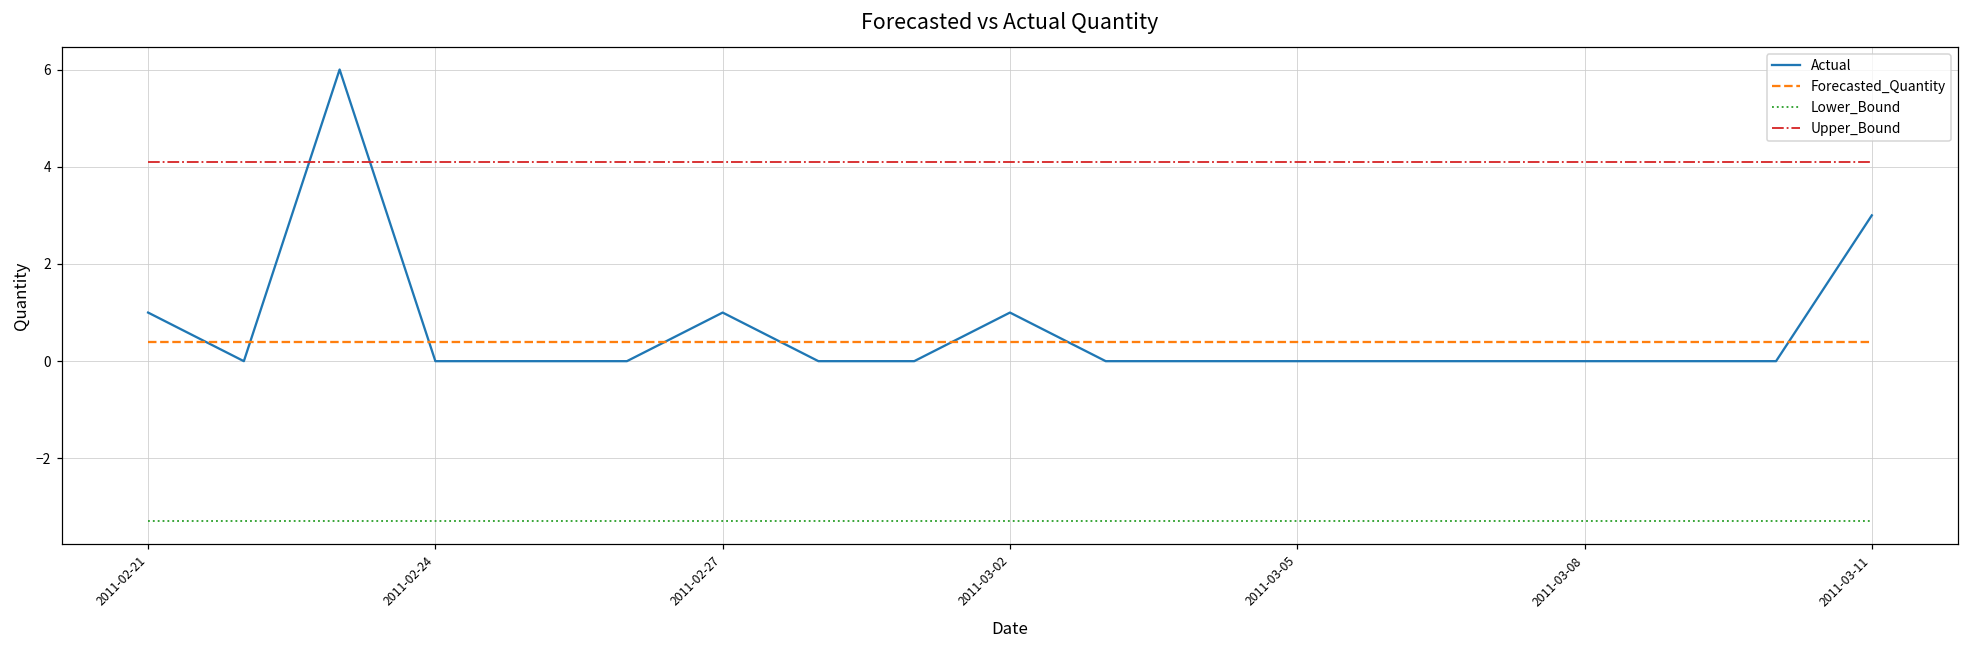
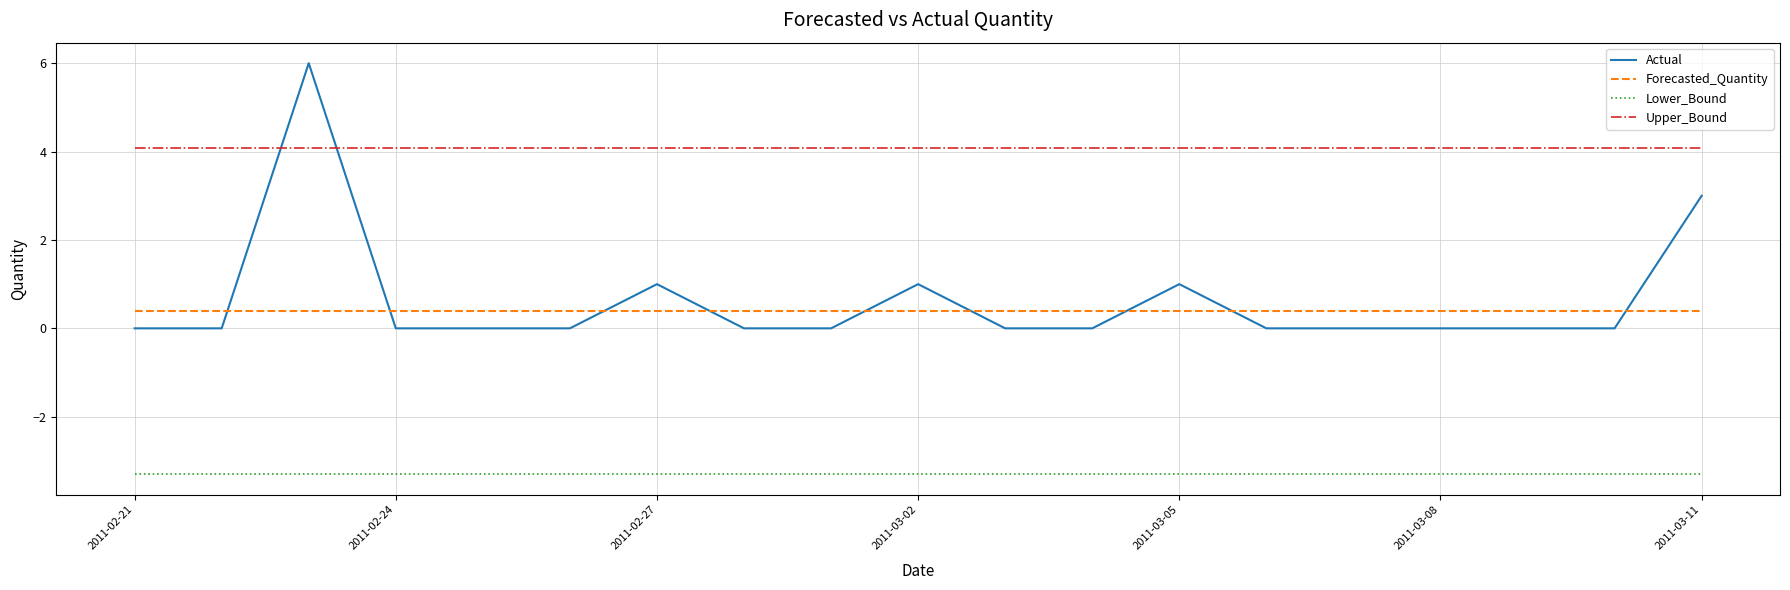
  {
    "Actual": {
-     "2011-02-21": 1,
+     "2011-02-21": 0,
      "2011-02-24": 0,
      "2011-02-27": 1,
      "2011-03-02": 1,
-     "2011-03-05": 0,
+     "2011-03-05": 1,
      "2011-03-08": 0,
      "2011-03-11": 3
    },
    "Forecasted_Quantity": {
      "2011-02-21": 0.4,
      "2011-02-24": 0.4,
      "2011-02-27": 0.4,
      "2011-03-02": 0.4,
      "2011-03-05": 0.4,
      "2011-03-08": 0.4,
      "2011-03-11": 0.4
    },
    "Lower_Bound": {
      "2011-02-21": -3.3,
      "2011-02-24": -3.3,
      "2011-02-27": -3.3,
      "2011-03-02": -3.3,
      "2011-03-05": -3.3,
      "2011-03-08": -3.3,
      "2011-03-11": -3.3
    },
    "Upper_Bound": {
      "2011-02-21": 4.1,
      "2011-02-24": 4.1,
      "2011-02-27": 4.1,
      "2011-03-02": 4.1,
      "2011-03-05": 4.1,
      "2011-03-08": 4.1,
      "2011-03-11": 4.1
    }
  }
